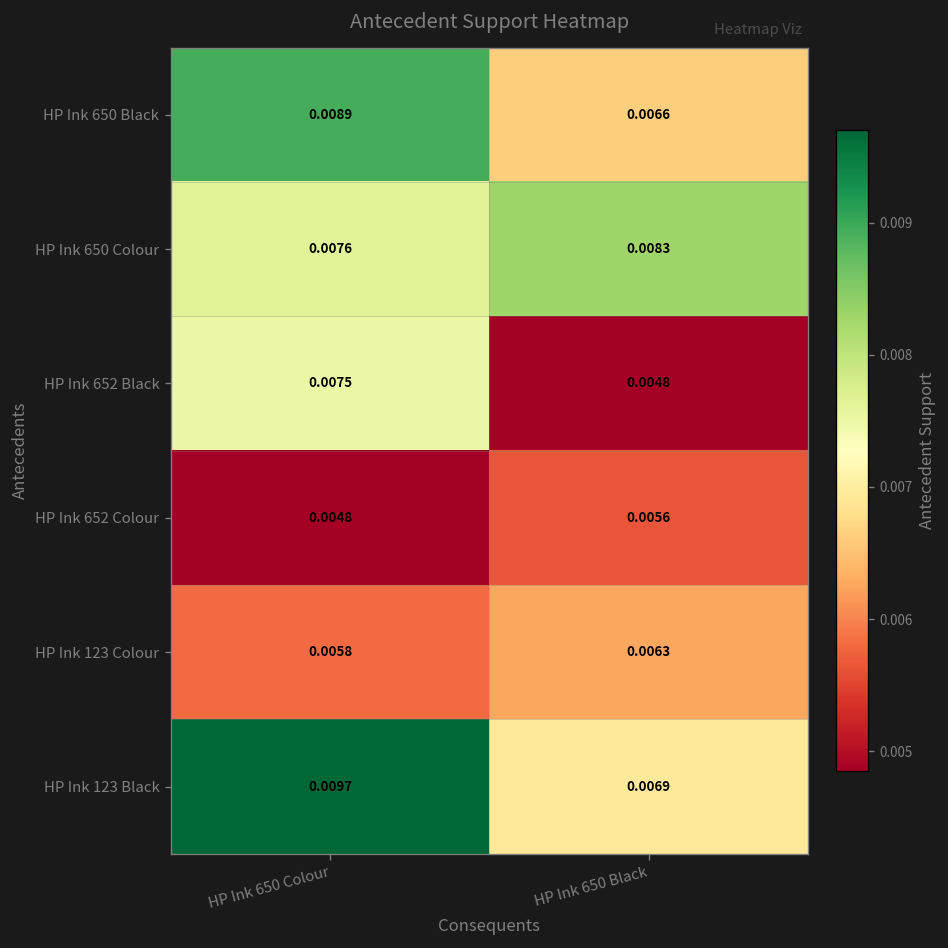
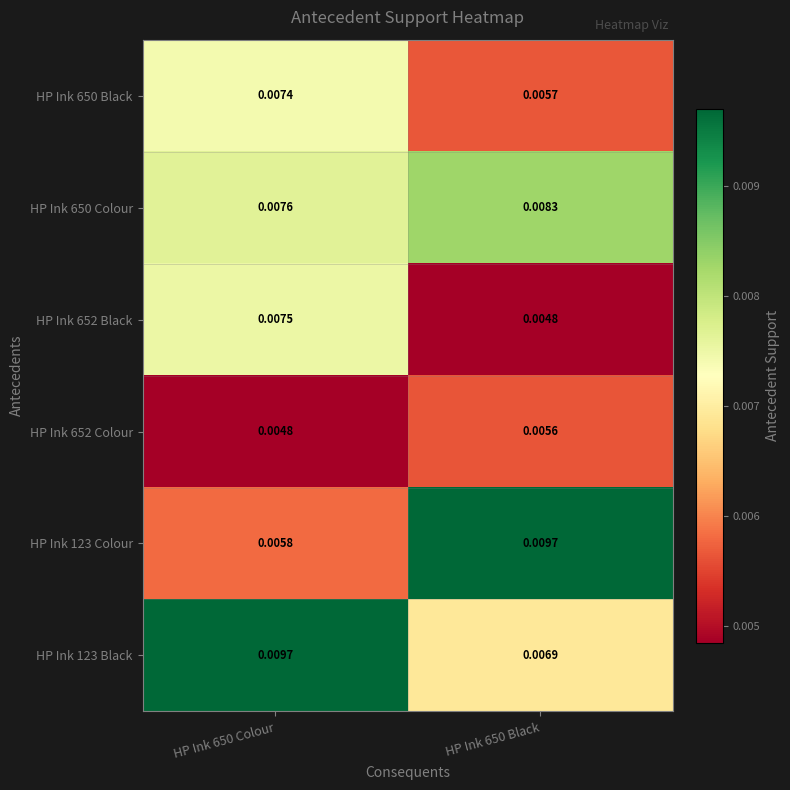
  {
    "HP Ink 650 Black": {
-     "HP Ink 650 Colour": 0.0089,
-     "HP Ink 650 Black": 0.0066
+     "HP Ink 650 Colour": 0.0074,
+     "HP Ink 650 Black": 0.0057
    },
    "HP Ink 650 Colour": {
      "HP Ink 650 Colour": 0.0076,
      "HP Ink 650 Black": 0.0083
    },
    "HP Ink 652 Black": {
      "HP Ink 650 Colour": 0.0075,
      "HP Ink 650 Black": 0.0048
    },
    "HP Ink 652 Colour": {
      "HP Ink 650 Colour": 0.0048,
      "HP Ink 650 Black": 0.0056
    },
    "HP Ink 123 Colour": {
      "HP Ink 650 Colour": 0.0058,
-     "HP Ink 650 Black": 0.0063
+     "HP Ink 650 Black": 0.0097
    },
    "HP Ink 123 Black": {
      "HP Ink 650 Colour": 0.0097,
      "HP Ink 650 Black": 0.0069
    }
  }
